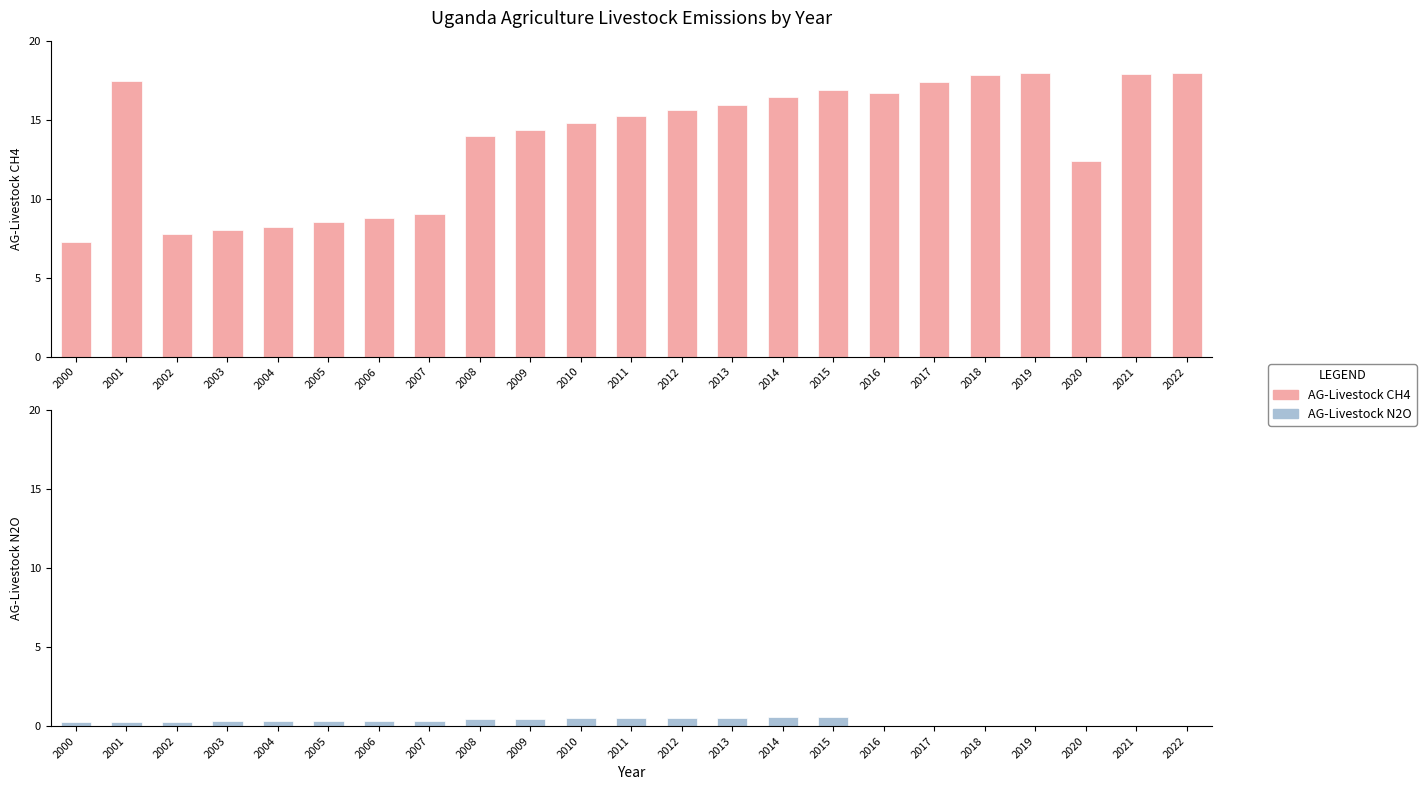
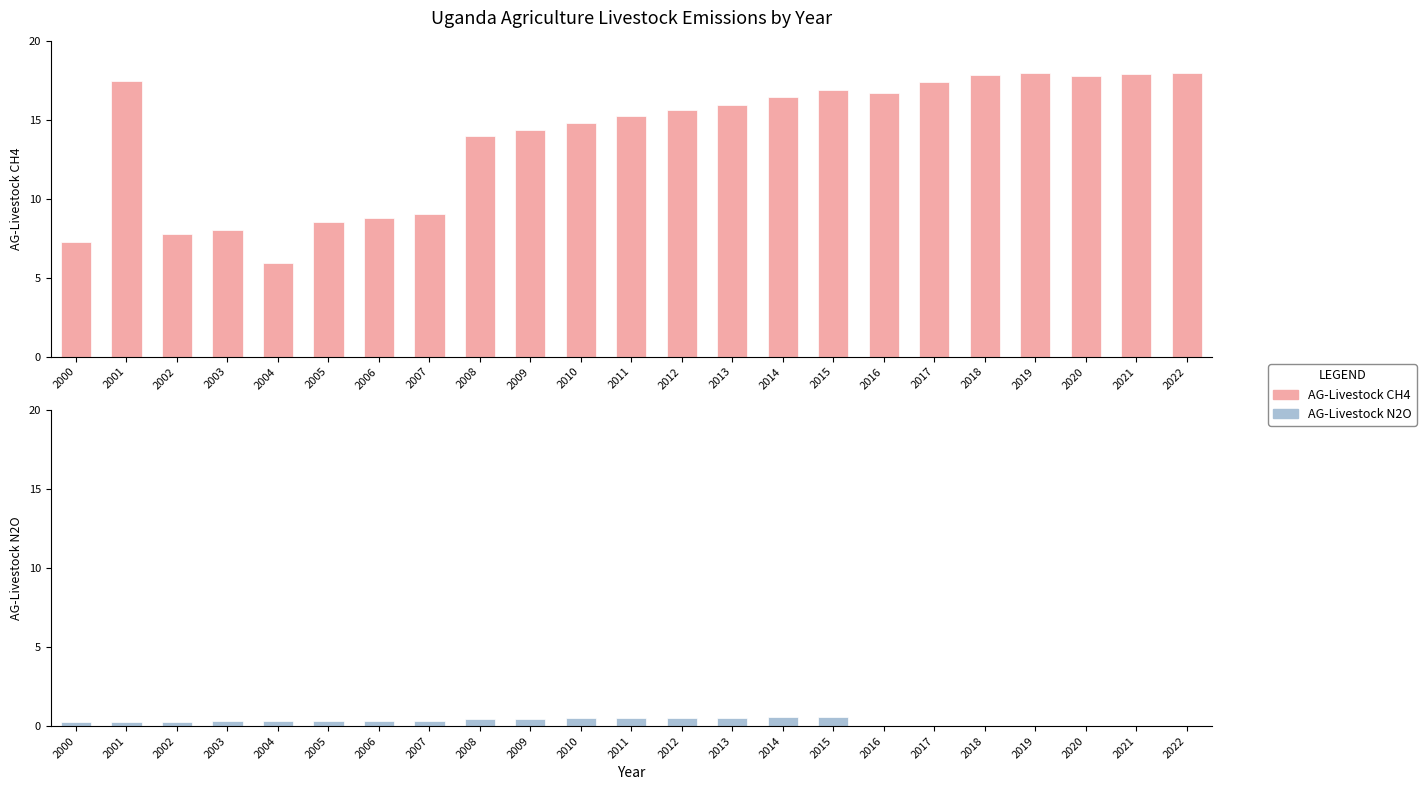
  {
    "Uganda Agriculture Livestock Emissions by Year": {
      "2000": 7.3,
      "2001": 17.5,
      "2002": 7.7,
      "2003": 8.0,
-     "2004": 8.2,
+     "2004": 5.9,
      "2005": 8.5,
      "2006": 8.8,
      "2007": 9.0,
      "2008": 13.9,
      "2009": 14.4,
      "2010": 14.8,
      "2011": 15.2,
      "2012": 15.6,
      "2013": 15.9,
      "2014": 16.5,
      "2015": 16.9,
      "2016": 16.7,
      "2017": 17.4,
      "2018": 17.8,
      "2019": 17.9,
-     "2020": 12.4,
+     "2020": 17.7,
      "2021": 17.9,
      "2022": 17.9
    }
  }
